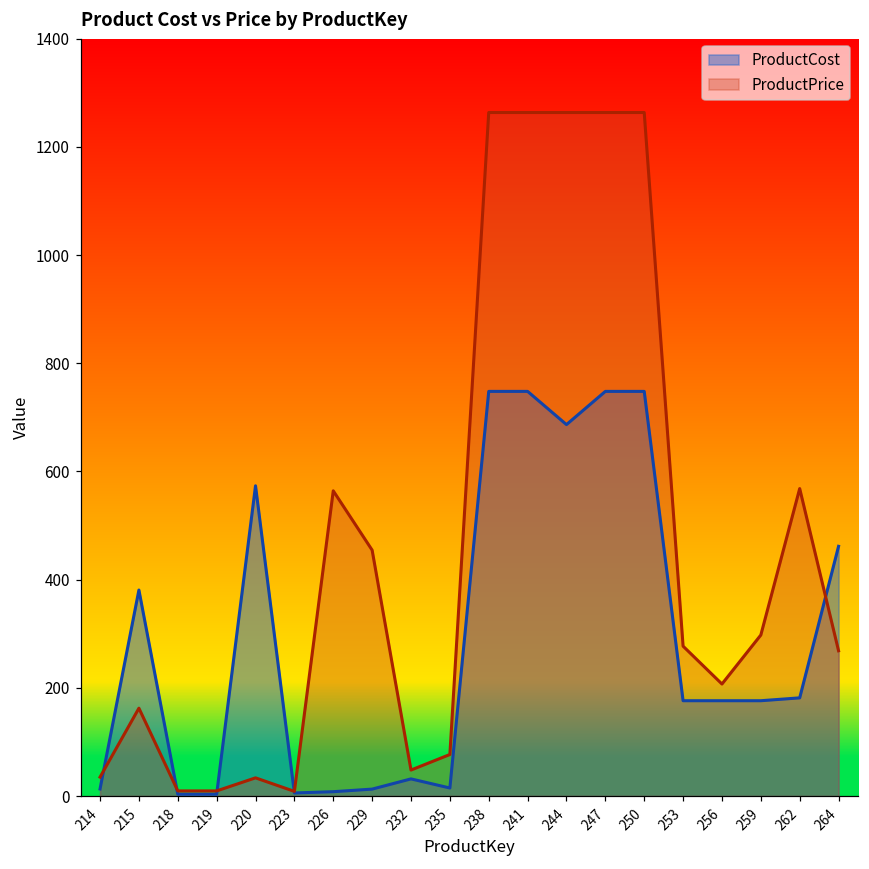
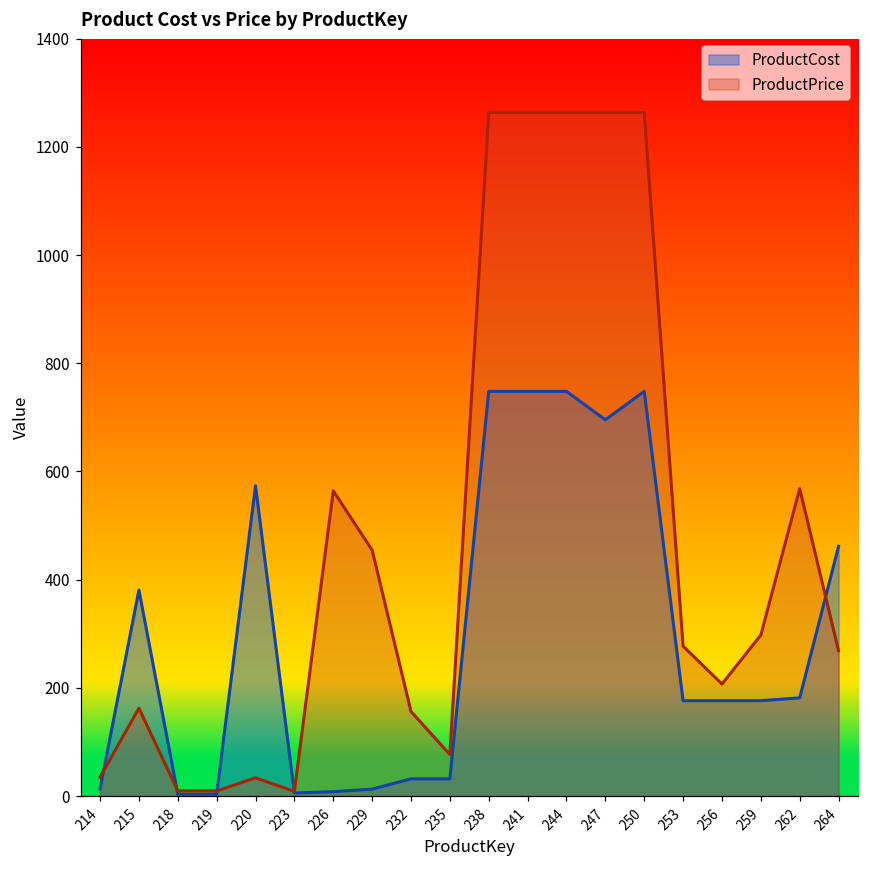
  {
    "ProductCost": {
      "214": 10,
      "215": 380,
      "218": 0,
      "219": 0,
      "220": 570,
      "226": 10,
      "229": 10,
      "232": 30,
-     "235": 10,
+     "235": 30,
      "238": 750,
      "241": 750,
-     "244": 690,
-     "247": 750,
+     "244": 750,
+     "247": 700,
      "250": 750,
      "253": 180,
      "256": 180,
      "259": 180,
      "262": 180,
      "264": 460
    },
    "ProductPrice": {
      "214": 30,
      "215": 160,
      "218": 10,
      "219": 10,
      "220": 30,
      "226": 560,
      "229": 450,
-     "232": 50,
+     "232": 160,
      "235": 80,
      "238": 1260,
      "241": 1260,
      "244": 1260,
      "247": 1260,
      "250": 1260,
      "253": 280,
      "256": 210,
      "259": 300,
      "262": 570,
      "264": 270
    }
  }
